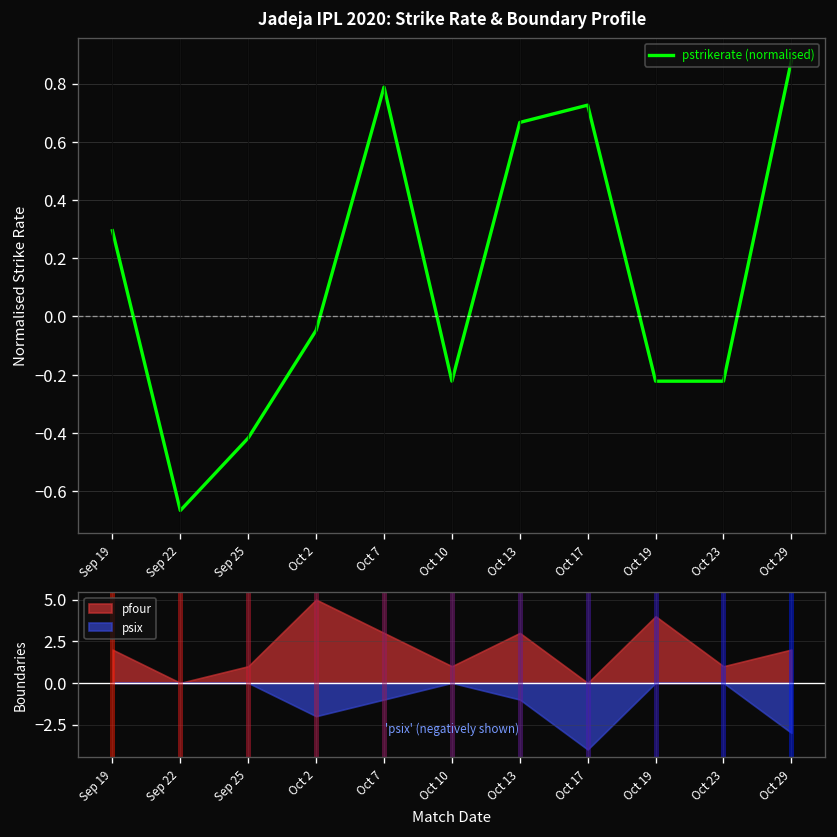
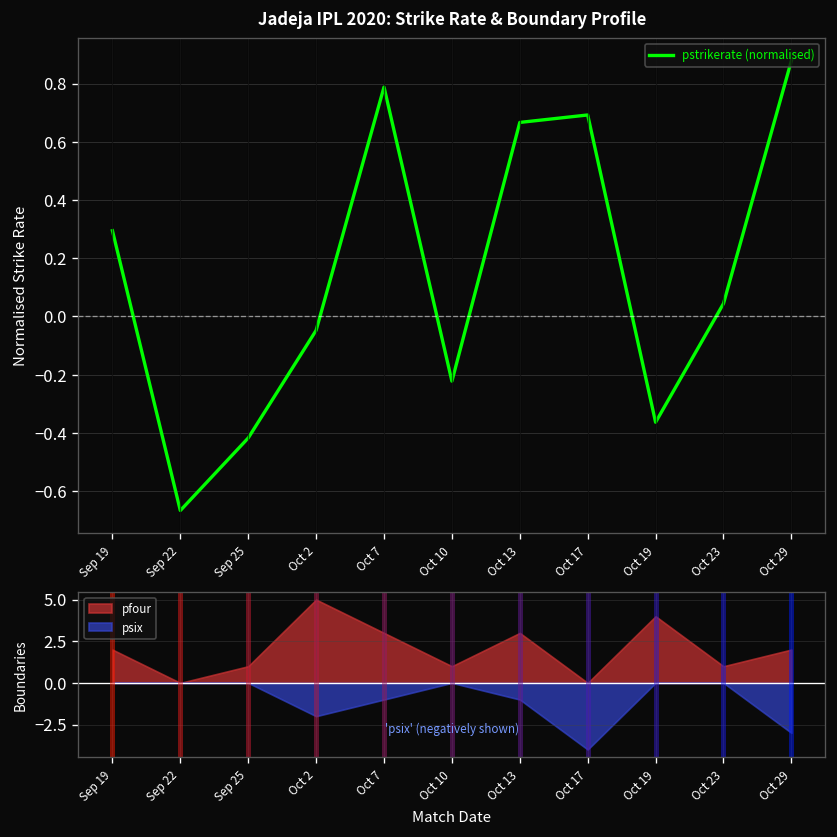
  {
    "Jadeja IPL 2020: Strike Rate & Boundary Profile": {
      "Sep 19": 0.29,
      "Sep 22": -0.67,
      "Sep 25": -0.42,
      "Oct 2": -0.05,
      "Oct 7": 0.79,
      "Oct 10": -0.22,
      "Oct 13": 0.67,
-     "Oct 17": 0.73,
-     "Oct 19": -0.22,
-     "Oct 23": -0.22
+     "Oct 17": 0.69,
+     "Oct 19": -0.36,
+     "Oct 23": 0.04
    }
  }
